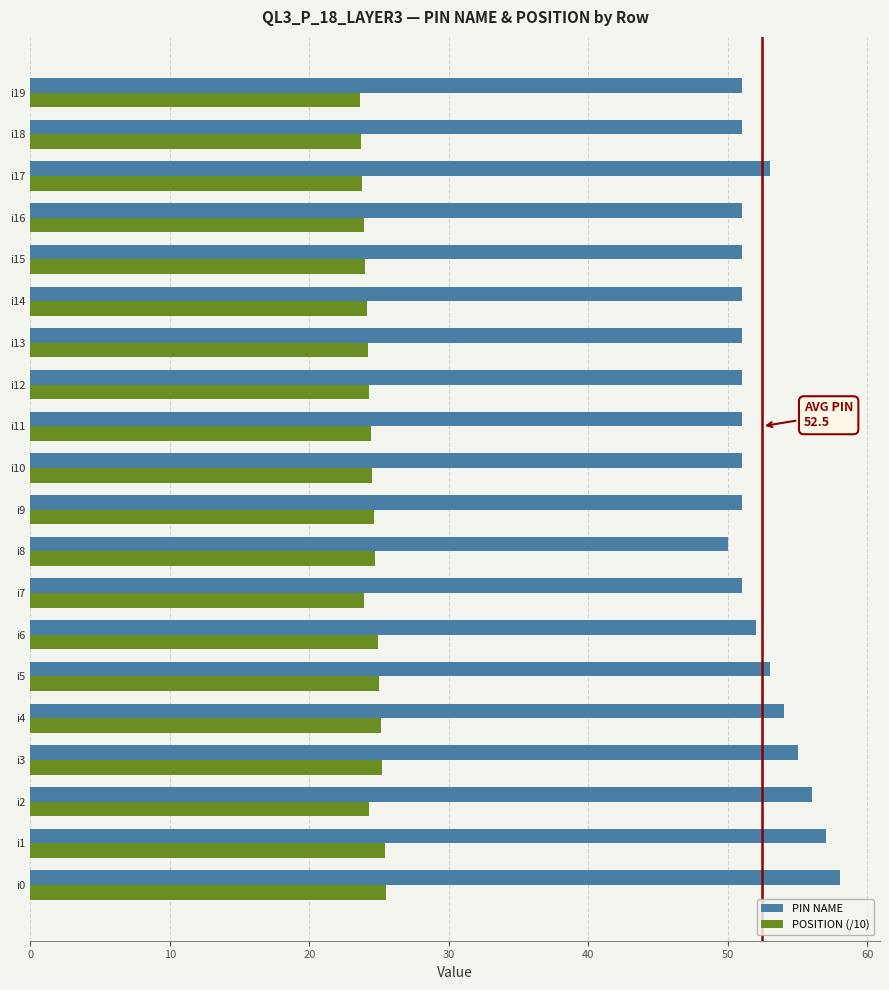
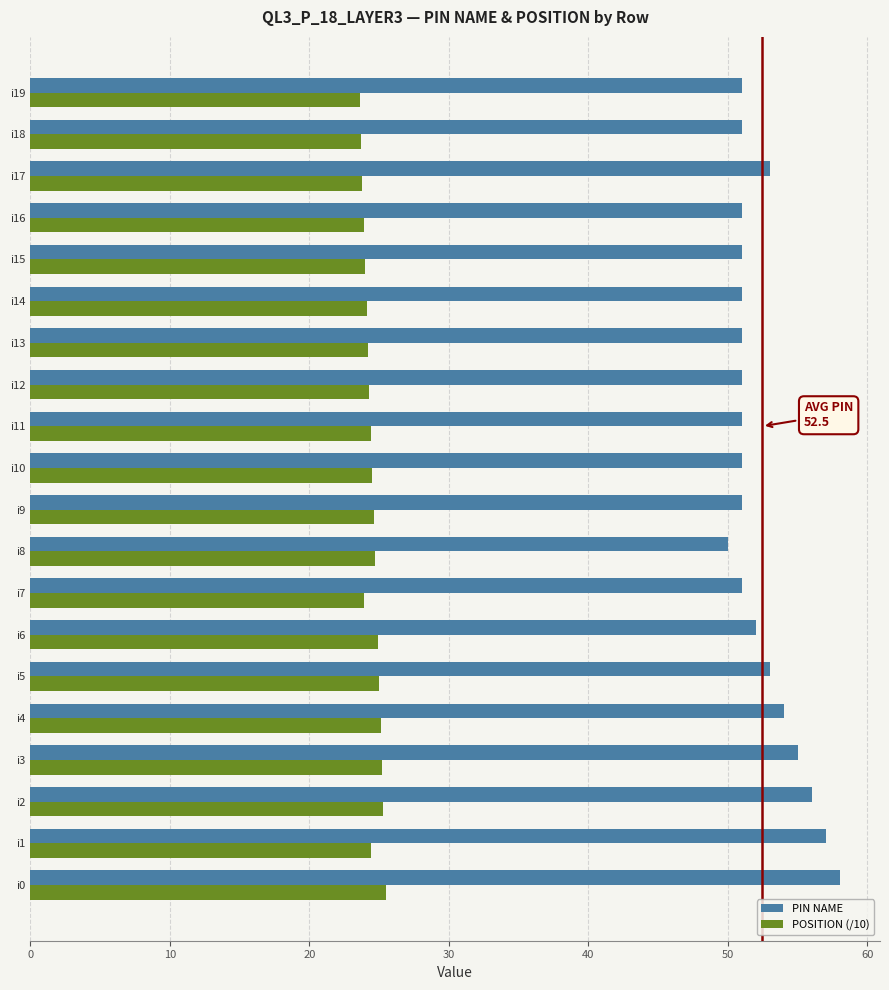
  {
    "PIN NAME": {
      "i19": 51.0,
      "i18": 51.0,
      "i17": 53.0,
      "i16": 51.0,
      "i15": 51.0,
      "i14": 51.0,
      "i13": 51.0,
      "i12": 51.0,
      "i11": 51.0,
      "i10": 51.0,
      "i9": 51.0,
      "i8": 50.0,
      "i7": 51.0,
      "i6": 52.0,
      "i5": 53.0,
      "i4": 54.0,
      "i3": 55.0,
      "i2": 56.0,
      "i1": 57.0,
      "i0": 58.0
    },
    "POSITION (/10)": {
      "i19": 23.6,
      "i18": 23.7,
      "i17": 23.8,
      "i16": 23.9,
      "i15": 24.0,
      "i14": 24.1,
      "i13": 24.2,
      "i12": 24.3,
      "i11": 24.4,
      "i10": 24.5,
      "i9": 24.6,
      "i8": 24.7,
      "i7": 23.9,
      "i6": 24.9,
      "i5": 25.0,
      "i4": 25.1,
      "i3": 25.2,
-     "i2": 24.3,
-     "i1": 25.4,
+     "i2": 25.3,
+     "i1": 24.4,
      "i0": 25.5
    }
  }
